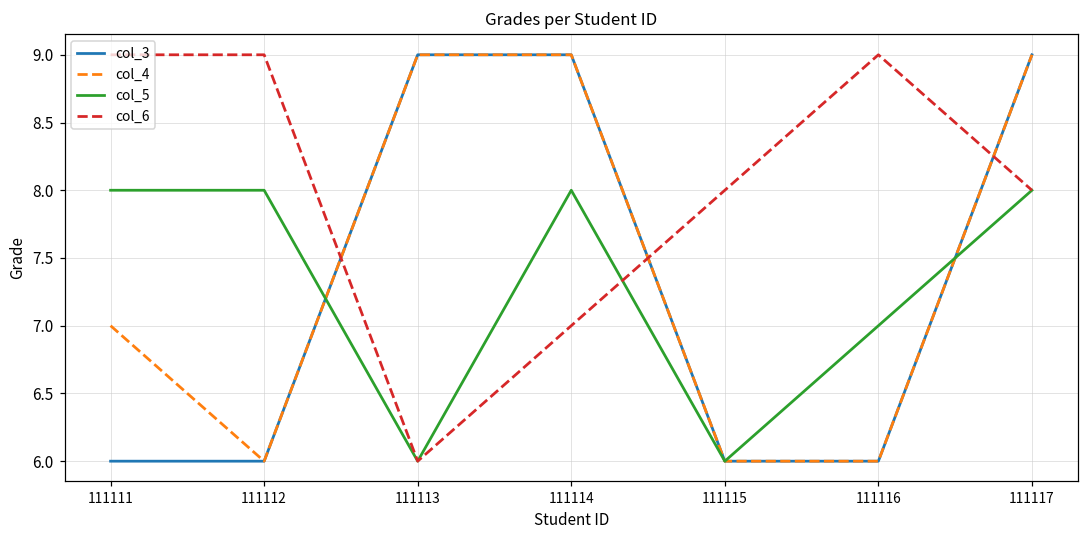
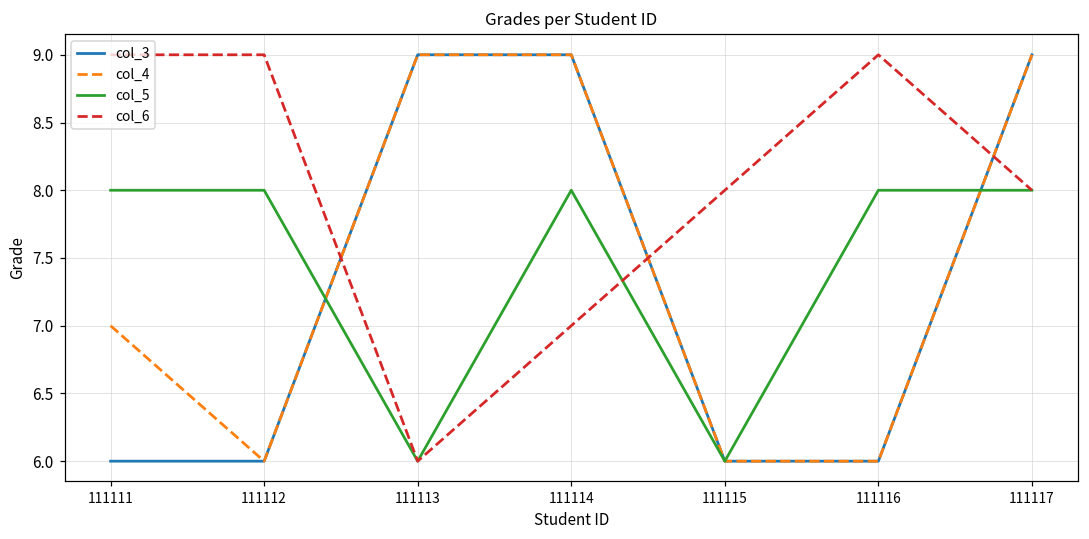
  {
    "col_3": {
      "111111": 6
    },
    "col_4": {
      "111111": 7
    },
    "col_5": {
      "111111": 8,
      "111112": 8,
      "111114": 8,
-     "111116": 7
+     "111116": 8
    },
    "col_6": {
      "111112": 9,
      "111114": 7,
      "111115": 8,
      "111116": 9
    }
  }
